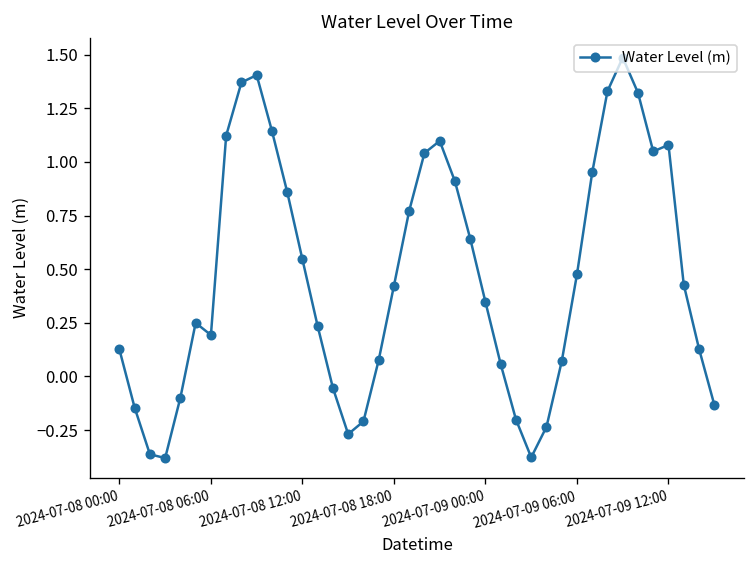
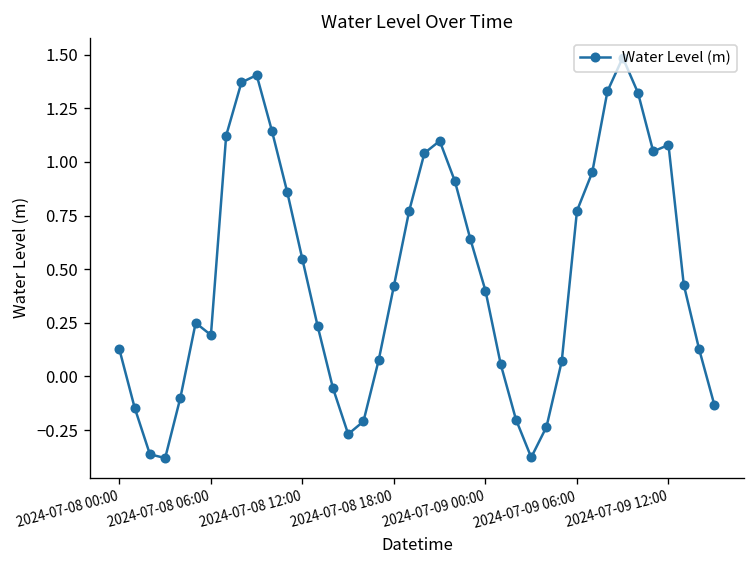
  {
    "2024-07-08 00:00": 0.13,
    "2024-07-08 06:00": 0.19,
    "2024-07-08 12:00": 0.55,
    "2024-07-08 18:00": 0.42,
-   "2024-07-09 00:00": 0.35,
-   "2024-07-09 06:00": 0.48,
+   "2024-07-09 00:00": 0.40,
+   "2024-07-09 06:00": 0.77,
    "2024-07-09 12:00": 1.08
  }
